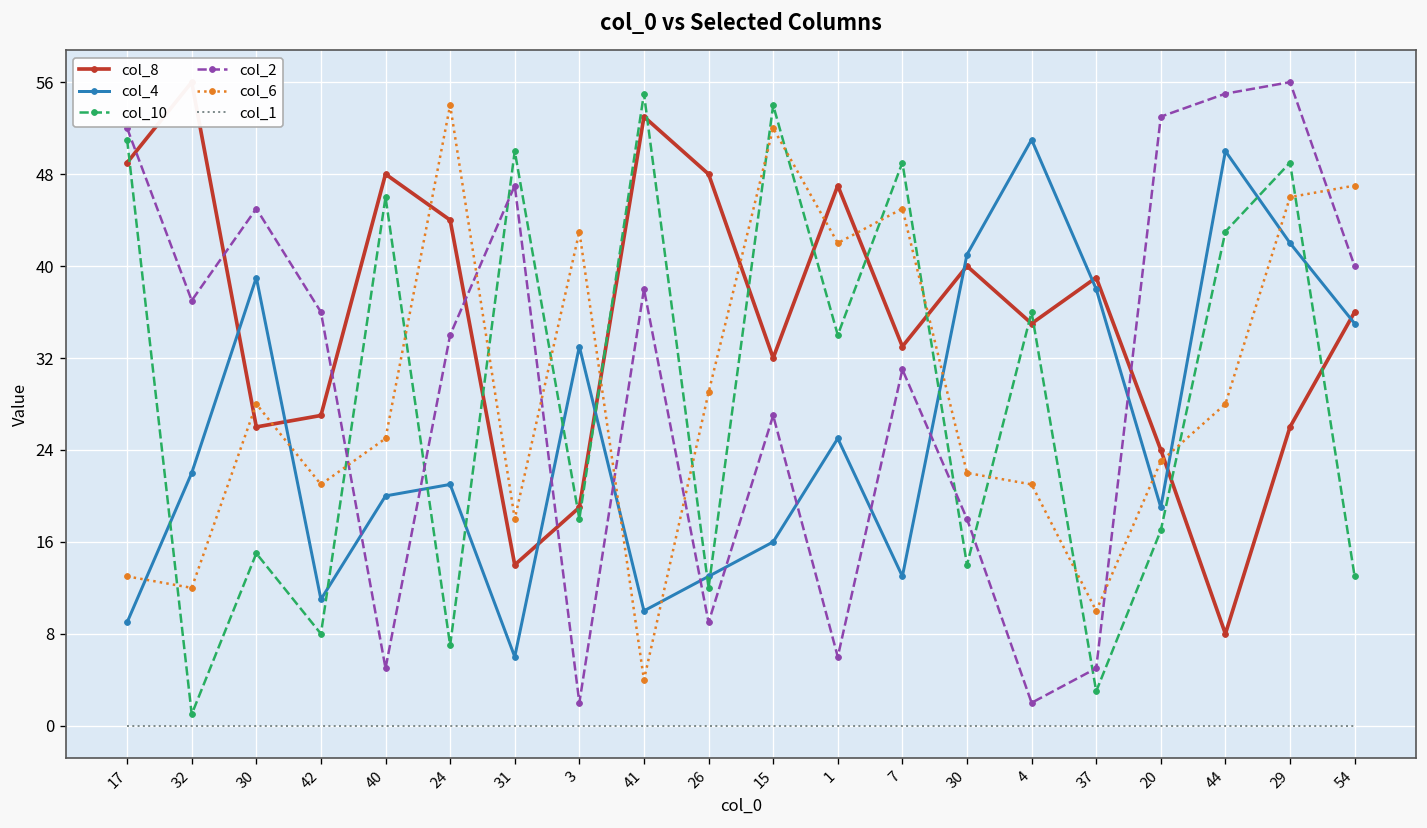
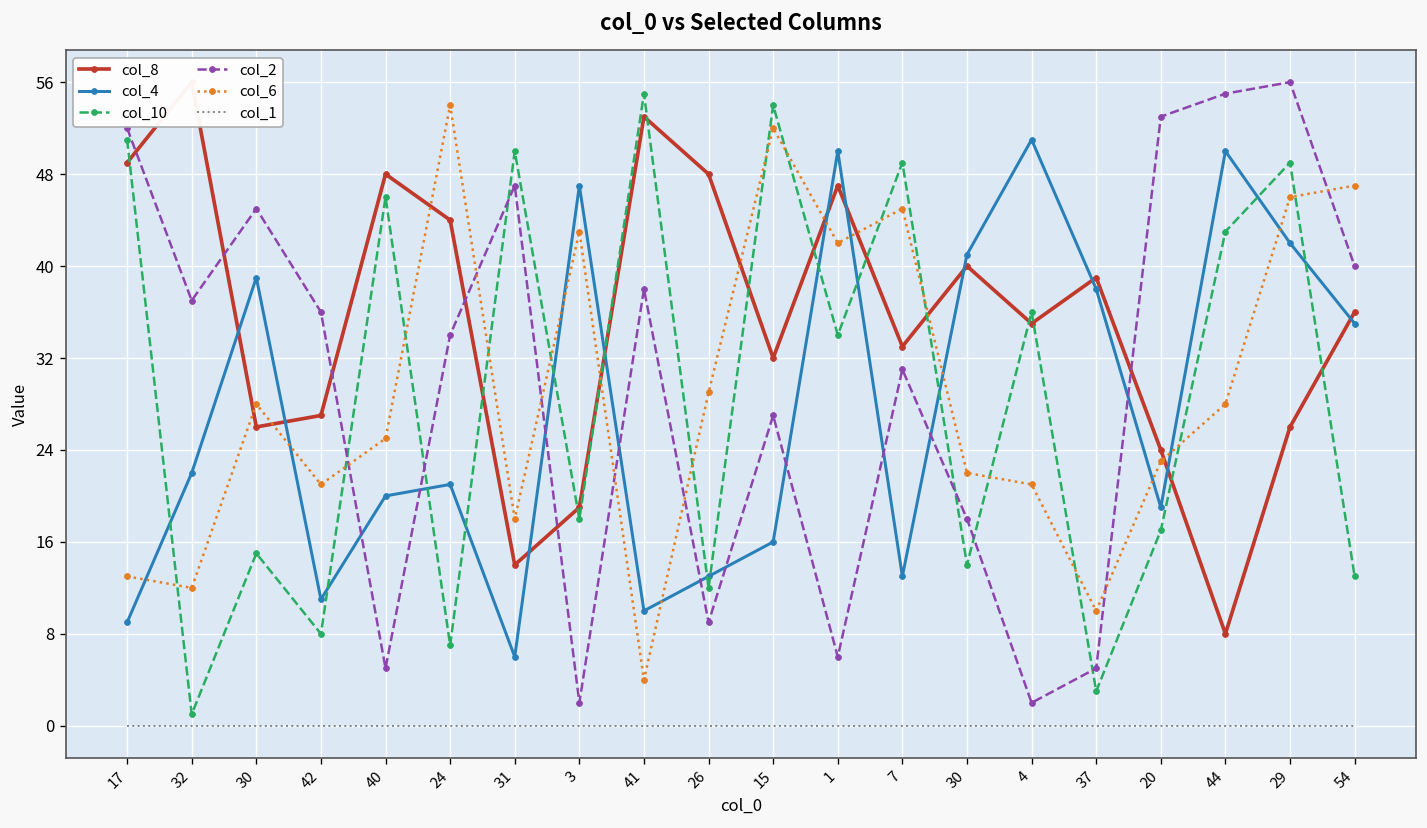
  {
    "col_8": {
      "17": 49,
      "42": 27,
      "40": 48,
      "24": 44,
      "31": 14,
      "3": 19,
      "41": 53,
      "26": 48,
      "15": 32,
      "1": 47,
      "7": 33,
      "4": 35,
      "37": 39,
      "20": 24,
      "44": 8,
      "29": 26,
      "54": 36
    },
    "col_4": {
      "17": 9,
      "32": 22,
      "42": 11,
      "40": 20,
      "24": 21,
      "31": 6,
-     "3": 33,
+     "3": 47,
      "41": 10,
      "26": 13,
      "15": 16,
-     "1": 25,
+     "1": 50,
      "7": 13,
      "4": 51,
      "37": 38,
      "20": 19,
      "44": 50,
      "29": 42,
      "54": 35
    },
    "col_10": {
      "17": 51,
      "32": 1,
      "42": 8,
      "40": 46,
      "24": 7,
      "31": 50,
      "3": 18,
      "41": 55,
      "26": 12,
      "15": 54,
      "1": 34,
      "7": 49,
      "4": 36,
      "37": 3,
      "20": 17,
      "44": 43,
      "29": 49,
      "54": 13
    },
    "col_2": {
      "32": 37,
      "42": 36,
      "40": 5,
      "24": 34,
      "31": 47,
      "3": 2,
      "41": 38,
      "26": 9,
      "15": 27,
      "1": 6,
      "7": 31,
      "4": 2,
      "37": 5,
      "20": 53,
      "44": 55,
      "29": 56,
      "54": 40
    },
    "col_6": {
      "17": 13,
      "32": 12,
      "42": 21,
      "40": 25,
      "24": 54,
      "31": 18,
      "3": 43,
      "41": 4,
      "26": 29,
      "15": 52,
      "1": 42,
      "7": 45,
      "4": 21,
      "37": 10,
      "20": 23,
      "44": 28,
      "29": 46,
      "54": 47
    },
    "col_1": {
      "17": 0,
      "32": 0,
      "42": 0,
      "40": 0,
      "24": 0,
      "31": 0,
      "3": 0,
      "41": 0,
      "26": 0,
      "15": 0,
      "1": 0,
      "7": 0,
      "4": 0,
      "37": 0,
      "20": 0,
      "44": 0,
      "29": 0,
      "54": 0
    }
  }
